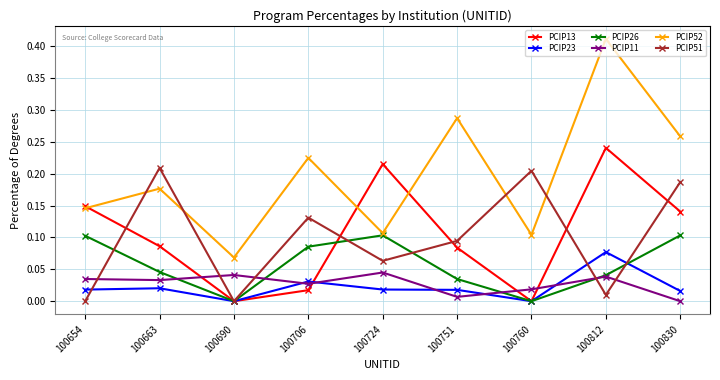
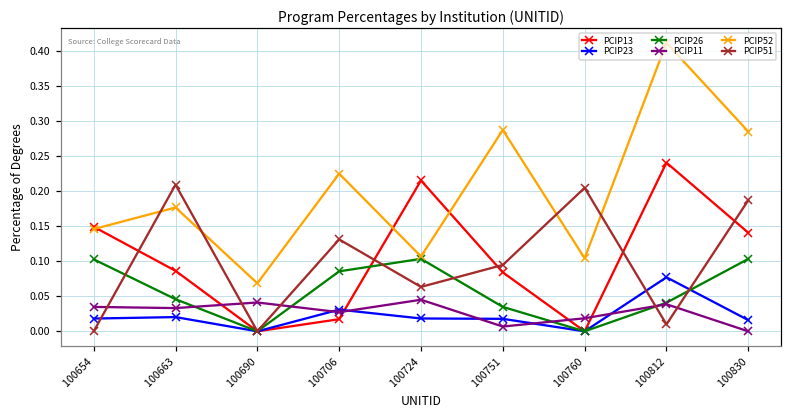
  {
    "PCIP13": {
      "100663": 0.09,
      "100706": 0.02,
      "100724": 0.22,
      "100751": 0.08,
      "100812": 0.24,
      "100830": 0.14
    },
    "PCIP23": {
      "100654": 0.02,
      "100663": 0.02,
      "100724": 0.02,
      "100751": 0.02,
      "100812": 0.08,
      "100830": 0.02
    },
    "PCIP26": {
      "100654": 0.10,
      "100663": 0.05,
      "100706": 0.09,
      "100751": 0.03,
      "100830": 0.10
    },
    "PCIP11": {
      "100654": 0.03,
      "100663": 0.03,
      "100690": 0.04,
      "100724": 0.05,
      "100751": 0.01,
      "100760": 0.02,
      "100830": 0.00
    },
    "PCIP52": {
      "100663": 0.18,
      "100690": 0.07,
      "100706": 0.22,
      "100751": 0.29,
      "100760": 0.10,
-     "100830": 0.26
+     "100830": 0.28
    },
    "PCIP51": {
      "100654": 0.00,
      "100663": 0.21,
      "100706": 0.13,
      "100724": 0.06,
      "100751": 0.09,
      "100760": 0.20,
      "100812": 0.01,
      "100830": 0.19
    }
  }
